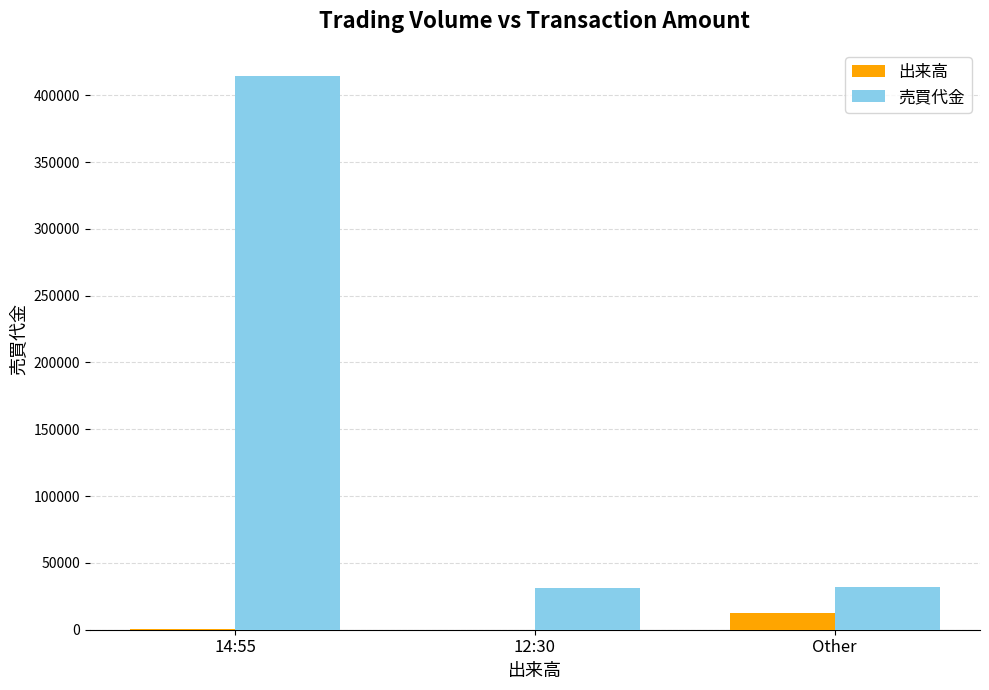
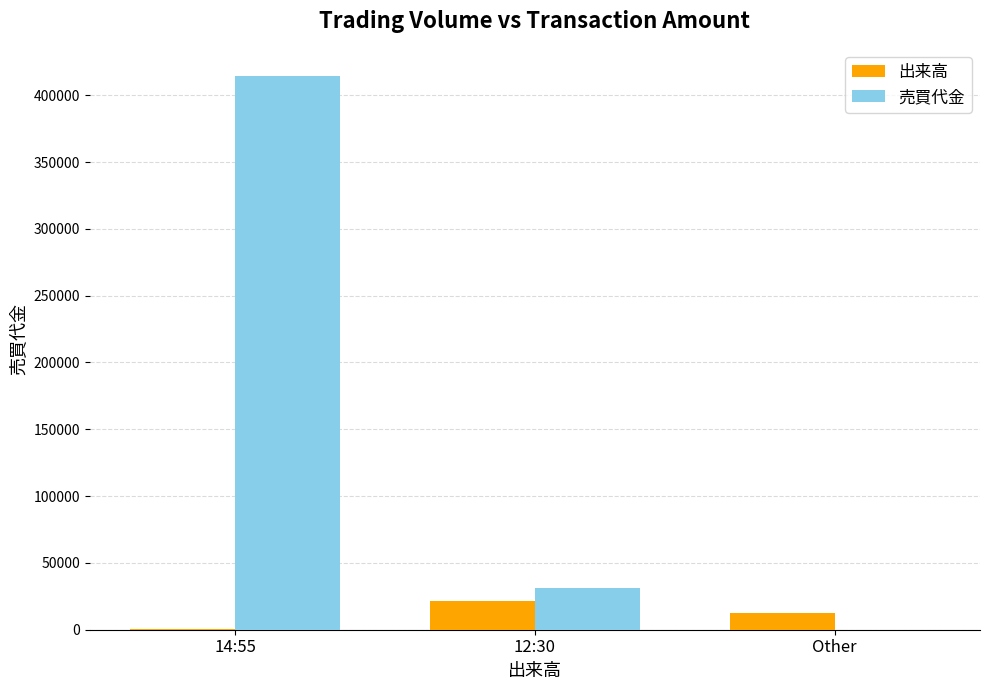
  {
    "出来高": {
-     "12:30": 0,
+     "12:30": 21000,
      "Other": 13000
    },
    "売買代金": {
      "14:55": 414000,
      "12:30": 31000,
-     "Other": 32000
+     "Other": 0
    }
  }
